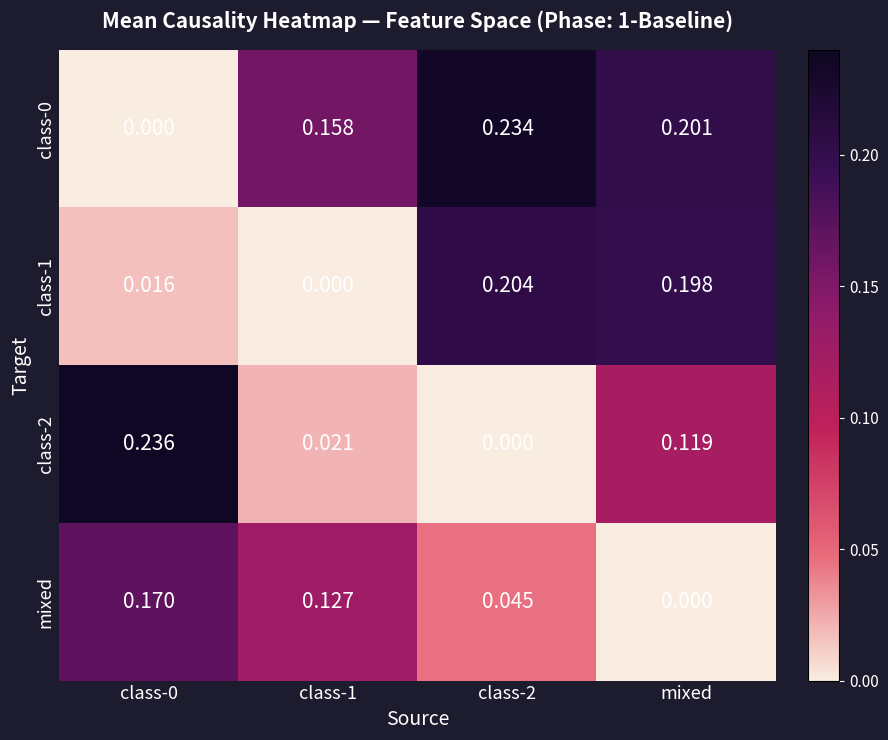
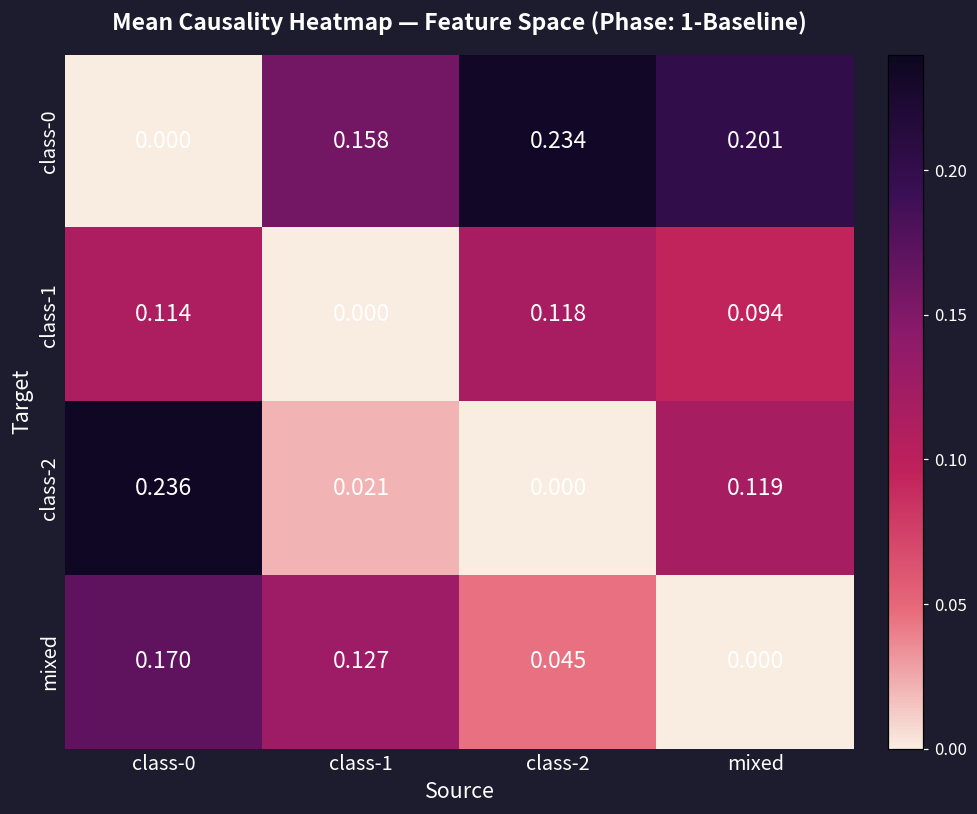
  {
    "class-0": {
      "class-1": 0.158,
      "class-2": 0.234,
      "mixed": 0.201
    },
    "class-1": {
-     "class-0": 0.016,
-     "class-2": 0.204,
-     "mixed": 0.198
+     "class-0": 0.114,
+     "class-2": 0.118,
+     "mixed": 0.094
    },
    "class-2": {
      "class-0": 0.236,
      "class-1": 0.021,
      "mixed": 0.119
    },
    "mixed": {
      "class-0": 0.170,
      "class-1": 0.127,
      "class-2": 0.045
    }
  }
